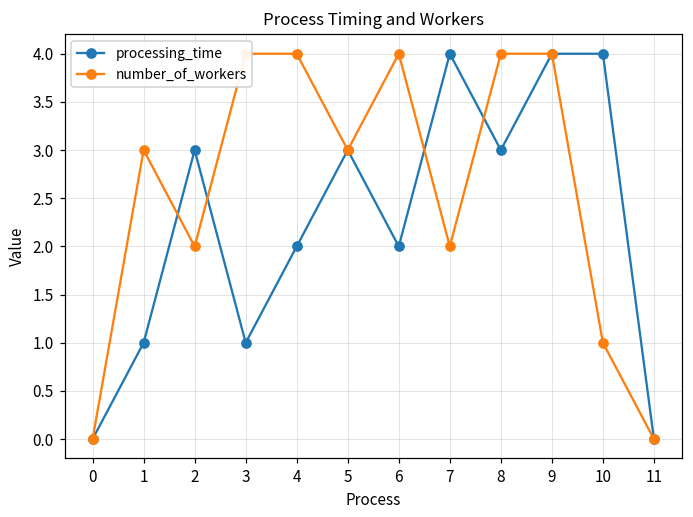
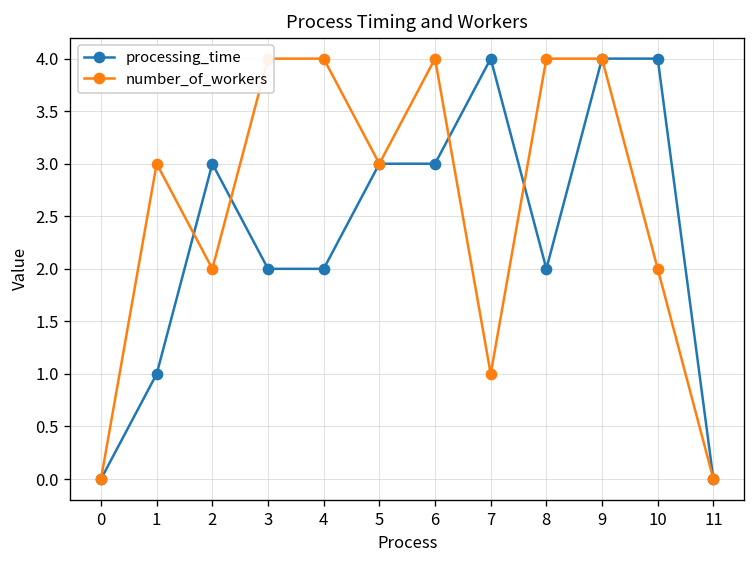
  {
    "processing_time": {
      "1": 1,
      "2": 3,
-     "3": 1,
+     "3": 2,
      "4": 2,
-     "6": 2,
+     "6": 3,
      "7": 4,
-     "8": 3,
+     "8": 2,
      "10": 4
    },
    "number_of_workers": {
      "1": 3,
      "2": 2,
      "4": 4,
      "6": 4,
-     "7": 2,
+     "7": 1,
      "8": 4,
-     "10": 1
+     "10": 2
    }
  }
